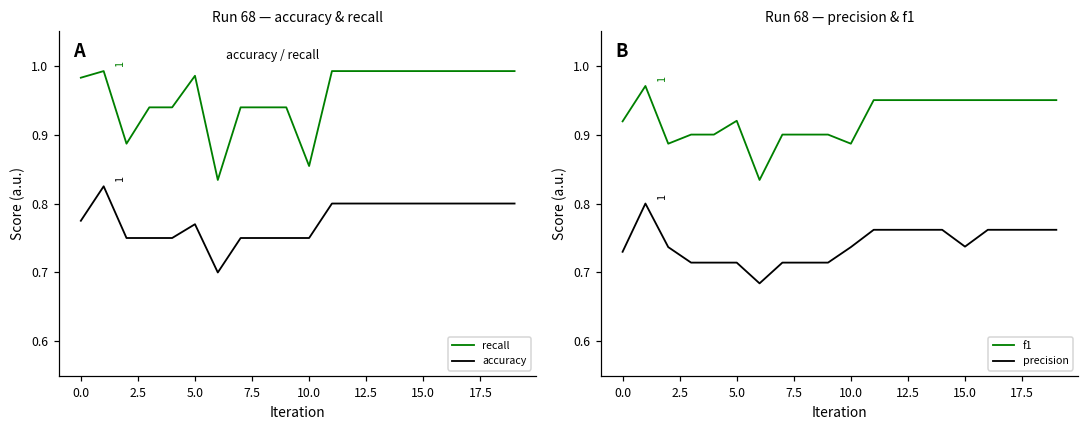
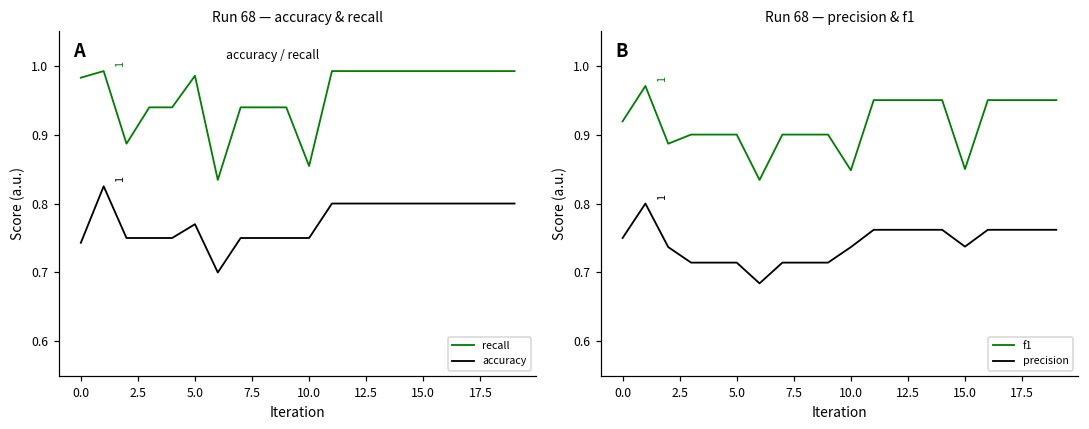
  {
    "Run 68 — accuracy & recall": {
      "recall": {
        "5.0": 0.99,
        "10.0": 0.85,
        "15.0": 0.99
      },
      "accuracy": {
-       "0.0": 0.78,
+       "0.0": 0.74,
        "5.0": 0.77,
        "10.0": 0.75,
        "15.0": 0.80
      }
    },
    "Run 68 — precision & f1": {
      "f1": {
        "0.0": 0.92,
-       "5.0": 0.92,
-       "10.0": 0.89,
-       "15.0": 0.95
+       "5.0": 0.90,
+       "10.0": 0.85,
+       "15.0": 0.85
      },
      "precision": {
-       "0.0": 0.73,
+       "0.0": 0.75,
        "5.0": 0.71,
        "10.0": 0.74,
        "15.0": 0.74
      }
    }
  }
